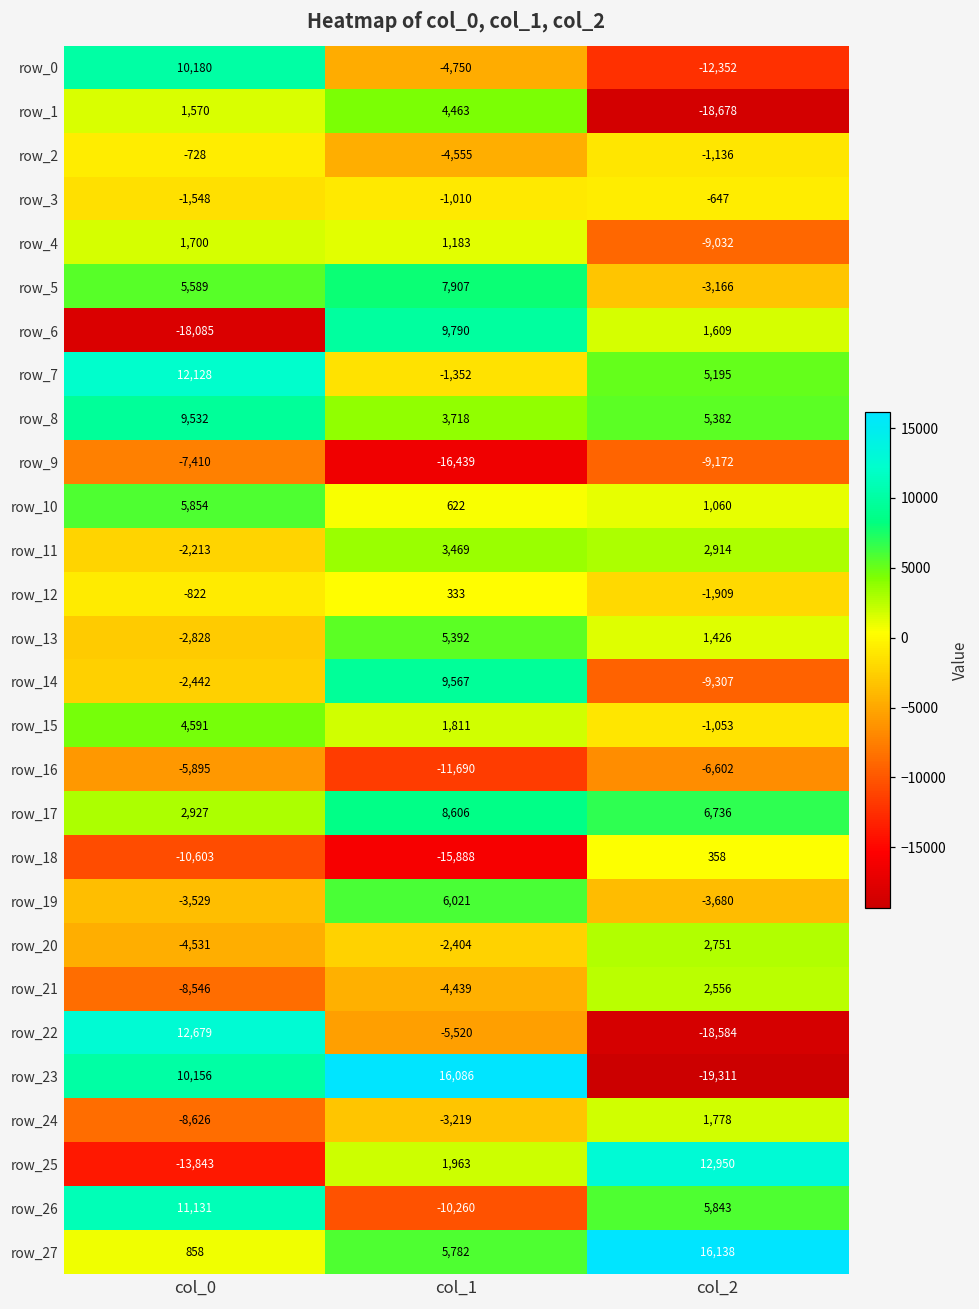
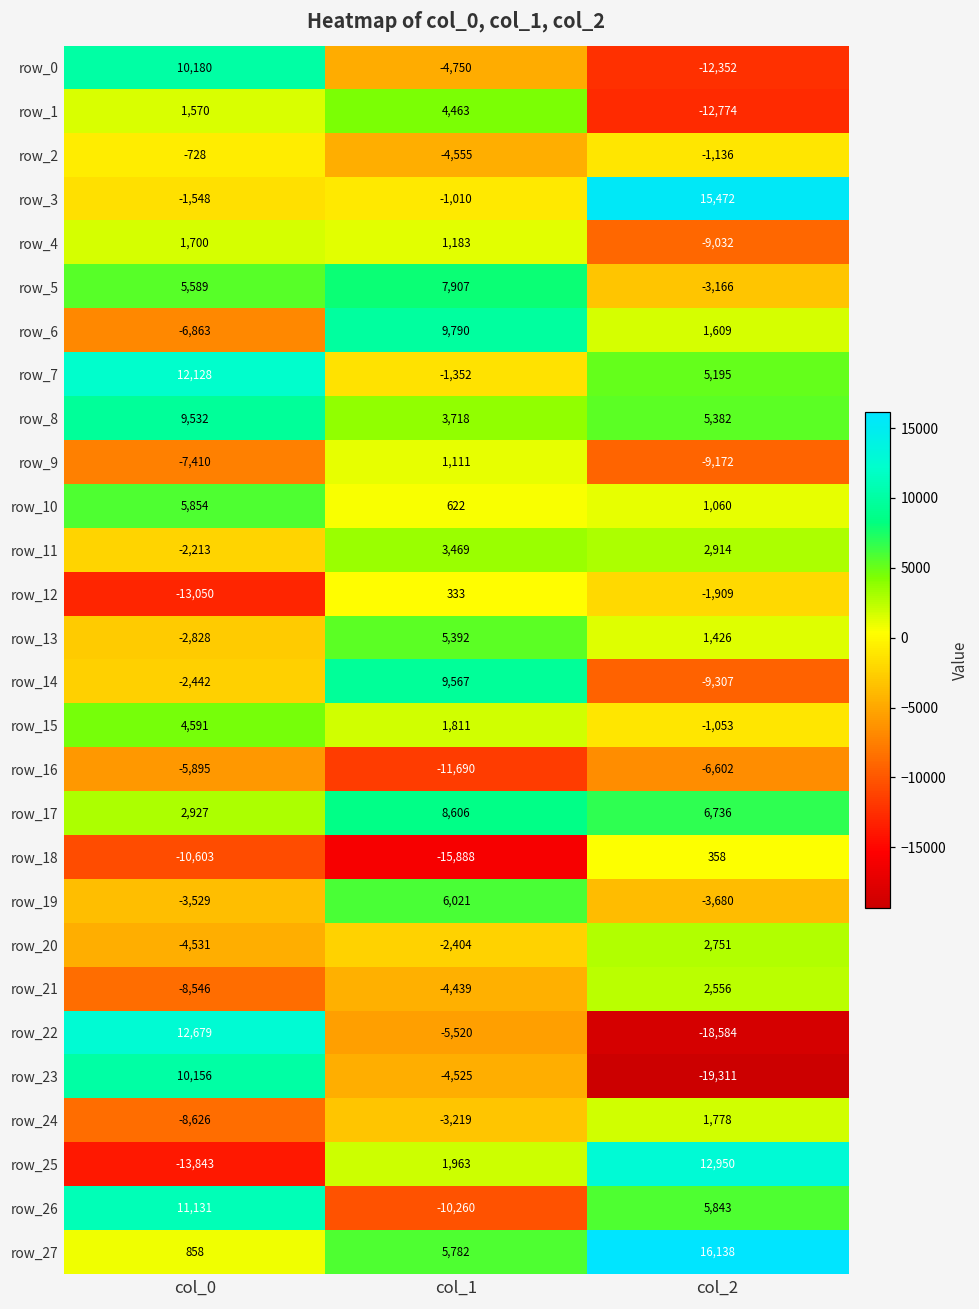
  {
    "row_0": {
      "col_0": "10,180",
      "col_1": "-4,750",
      "col_2": "-12,352"
    },
    "row_1": {
      "col_0": "1,570",
      "col_1": "4,463",
-     "col_2": "-18,678"
+     "col_2": "-12,774"
    },
    "row_2": {
      "col_0": "-728",
      "col_1": "-4,555",
      "col_2": "-1,136"
    },
    "row_3": {
      "col_0": "-1,548",
      "col_1": "-1,010",
-     "col_2": "-647"
+     "col_2": "15,472"
    },
    "row_4": {
      "col_0": "1,700",
      "col_1": "1,183",
      "col_2": "-9,032"
    },
    "row_5": {
      "col_0": "5,589",
      "col_1": "7,907",
      "col_2": "-3,166"
    },
    "row_6": {
-     "col_0": "-18,085",
+     "col_0": "-6,863",
      "col_1": "9,790",
      "col_2": "1,609"
    },
    "row_7": {
      "col_0": "12,128",
      "col_1": "-1,352",
      "col_2": "5,195"
    },
    "row_8": {
      "col_0": "9,532",
      "col_1": "3,718",
      "col_2": "5,382"
    },
    "row_9": {
      "col_0": "-7,410",
-     "col_1": "-16,439",
+     "col_1": "1,111",
      "col_2": "-9,172"
    },
    "row_10": {
      "col_0": "5,854",
      "col_1": "622",
      "col_2": "1,060"
    },
    "row_11": {
      "col_0": "-2,213",
      "col_1": "3,469",
      "col_2": "2,914"
    },
    "row_12": {
-     "col_0": "-822",
+     "col_0": "-13,050",
      "col_1": "333",
      "col_2": "-1,909"
    },
    "row_13": {
      "col_0": "-2,828",
      "col_1": "5,392",
      "col_2": "1,426"
    },
    "row_14": {
      "col_0": "-2,442",
      "col_1": "9,567",
      "col_2": "-9,307"
    },
    "row_15": {
      "col_0": "4,591",
      "col_1": "1,811",
      "col_2": "-1,053"
    },
    "row_16": {
      "col_0": "-5,895",
      "col_1": "-11,690",
      "col_2": "-6,602"
    },
    "row_17": {
      "col_0": "2,927",
      "col_1": "8,606",
      "col_2": "6,736"
    },
    "row_18": {
      "col_0": "-10,603",
      "col_1": "-15,888",
      "col_2": "358"
    },
    "row_19": {
      "col_0": "-3,529",
      "col_1": "6,021",
      "col_2": "-3,680"
    },
    "row_20": {
      "col_0": "-4,531",
      "col_1": "-2,404",
      "col_2": "2,751"
    },
    "row_21": {
      "col_0": "-8,546",
      "col_1": "-4,439",
      "col_2": "2,556"
    },
    "row_22": {
      "col_0": "12,679",
      "col_1": "-5,520",
      "col_2": "-18,584"
    },
    "row_23": {
      "col_0": "10,156",
-     "col_1": "16,086",
+     "col_1": "-4,525",
      "col_2": "-19,311"
    },
    "row_24": {
      "col_0": "-8,626",
      "col_1": "-3,219",
      "col_2": "1,778"
    },
    "row_25": {
      "col_0": "-13,843",
      "col_1": "1,963",
      "col_2": "12,950"
    },
    "row_26": {
      "col_0": "11,131",
      "col_1": "-10,260",
      "col_2": "5,843"
    },
    "row_27": {
      "col_0": "858",
      "col_1": "5,782",
      "col_2": "16,138"
    }
  }
